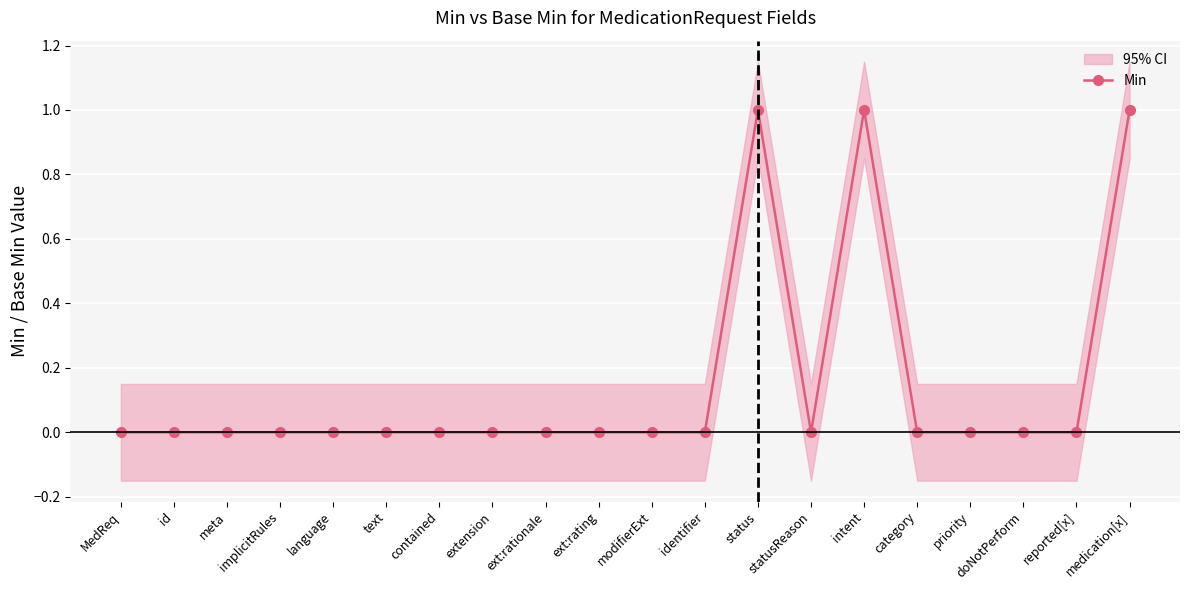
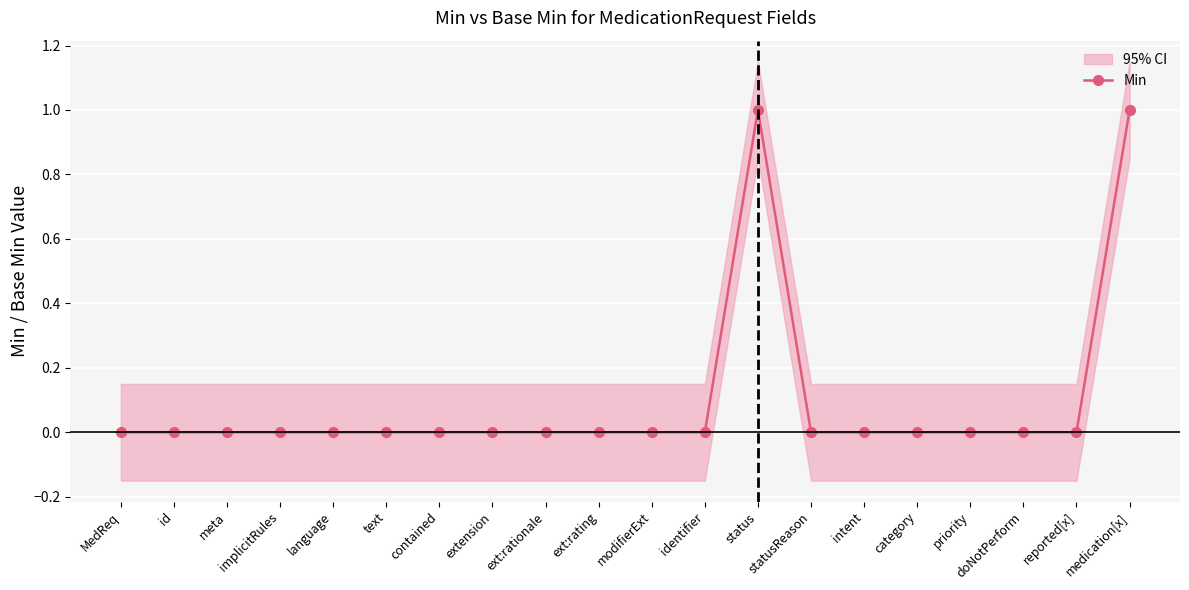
  {
    "Min": {
      "MedReq": 0,
      "id": 0,
      "meta": 0,
      "implicitRules": 0,
      "language": 0,
      "text": 0,
      "contained": 0,
      "extension": 0,
      "ext:rationale": 0,
      "ext:rating": 0,
      "modifierExt": 0,
      "identifier": 0,
      "status": 1,
      "statusReason": 0,
-     "intent": 1,
+     "intent": 0,
      "category": 0,
      "priority": 0,
      "doNotPerform": 0,
      "reported[x]": 0,
      "medication[x]": 1
    }
  }
